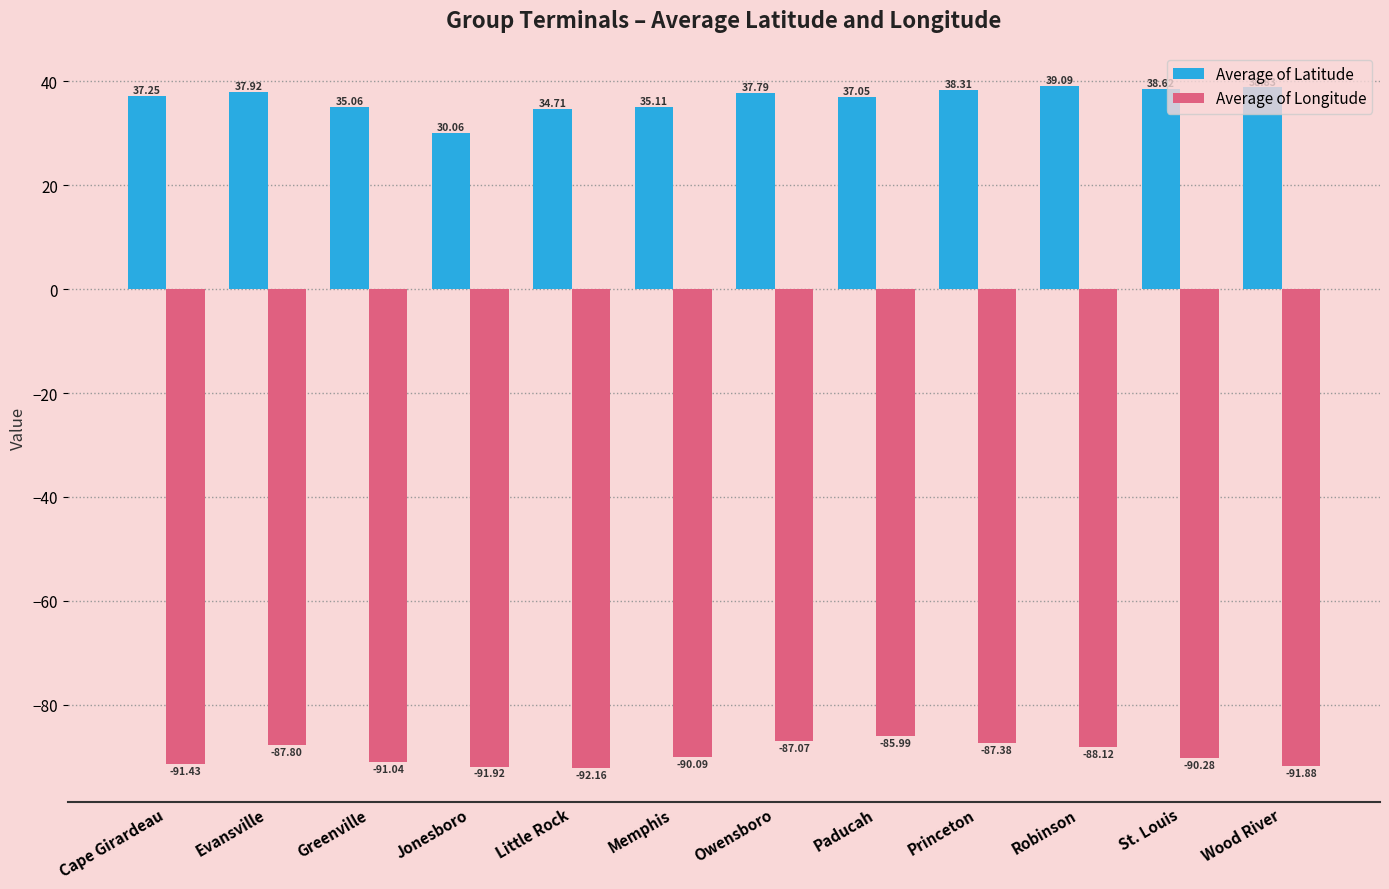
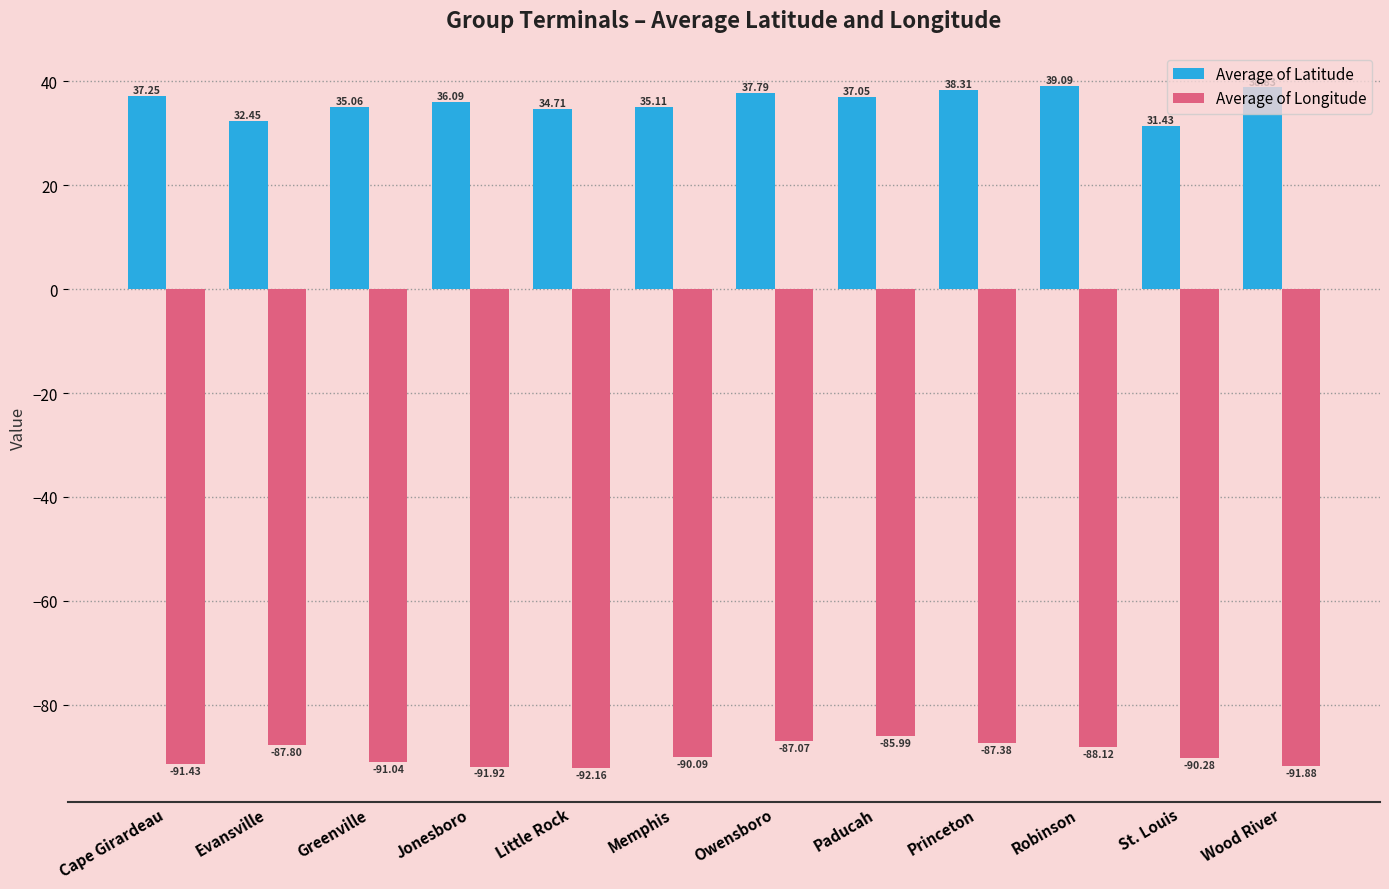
  {
    "Average of Latitude": {
      "Cape Girardeau": 37.25,
-     "Evansville": 37.92,
+     "Evansville": 32.45,
      "Greenville": 35.06,
-     "Jonesboro": 30.06,
+     "Jonesboro": 36.09,
      "Little Rock": 34.71,
      "Memphis": 35.11,
      "Owensboro": 37.79,
      "Paducah": 37.05,
      "Princeton": 38.31,
      "Robinson": 39.09,
-     "St. Louis": 39
+     "St. Louis": 31
    },
    "Average of Longitude": {
      "Cape Girardeau": -91.43,
      "Evansville": -87.80,
      "Greenville": -91.04,
      "Jonesboro": -91.92,
      "Little Rock": -92.16,
      "Memphis": -90.09,
      "Owensboro": -87.07,
      "Paducah": -85.99,
      "Princeton": -87.38,
      "Robinson": -88.12,
      "St. Louis": -90.28,
      "Wood River": -91.88
    }
  }
